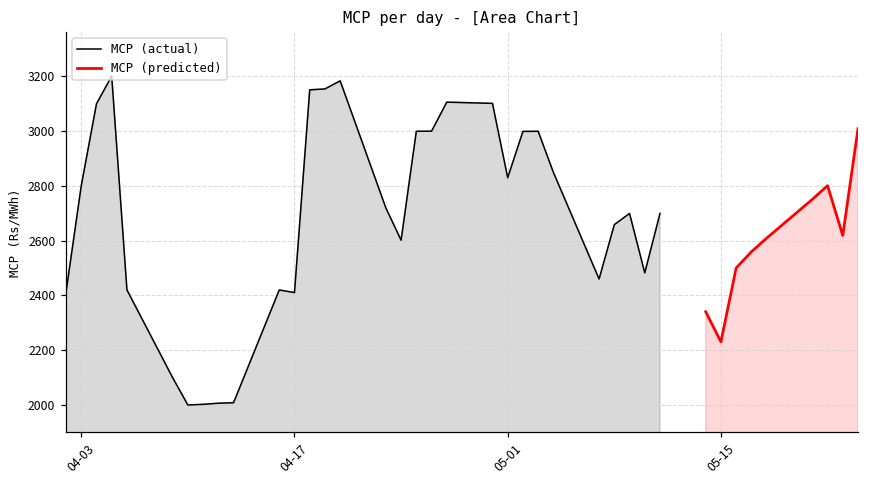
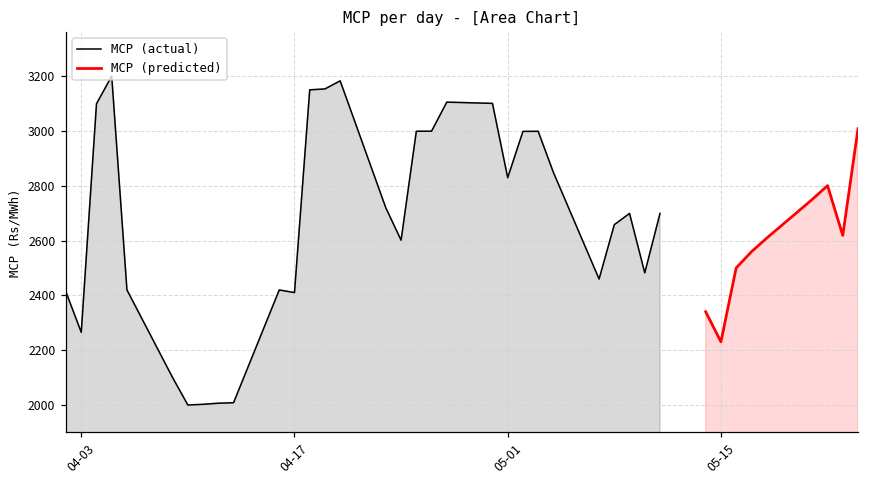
  {
    "MCP (actual)": {
-     "04-03": 2800,
+     "04-03": 2260,
      "04-17": 2410,
      "05-01": 2830
    },
    "MCP (predicted)": {
      "05-15": 2230
    }
  }
